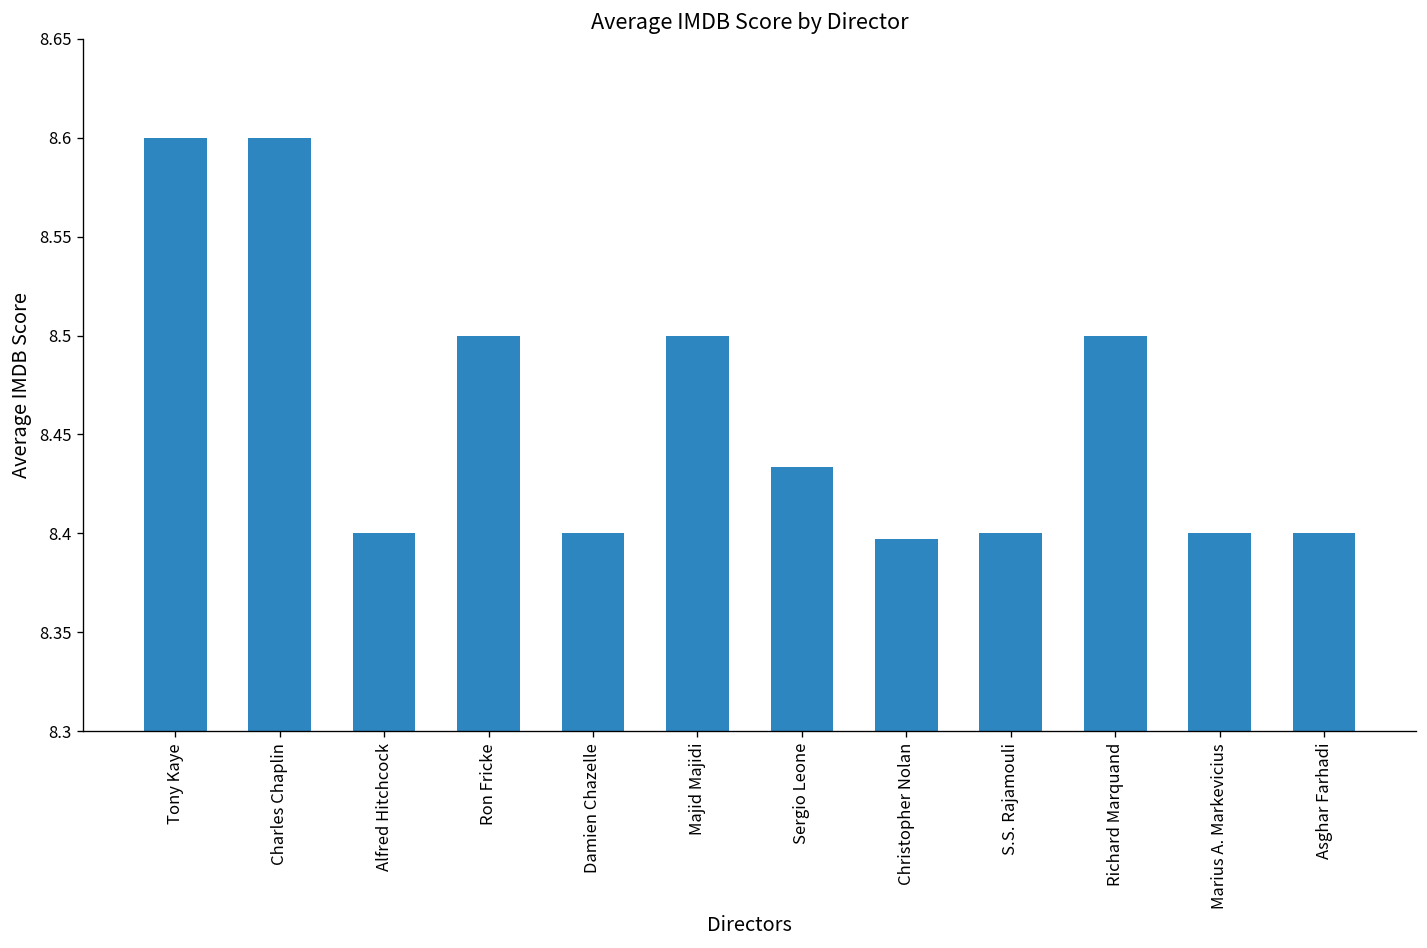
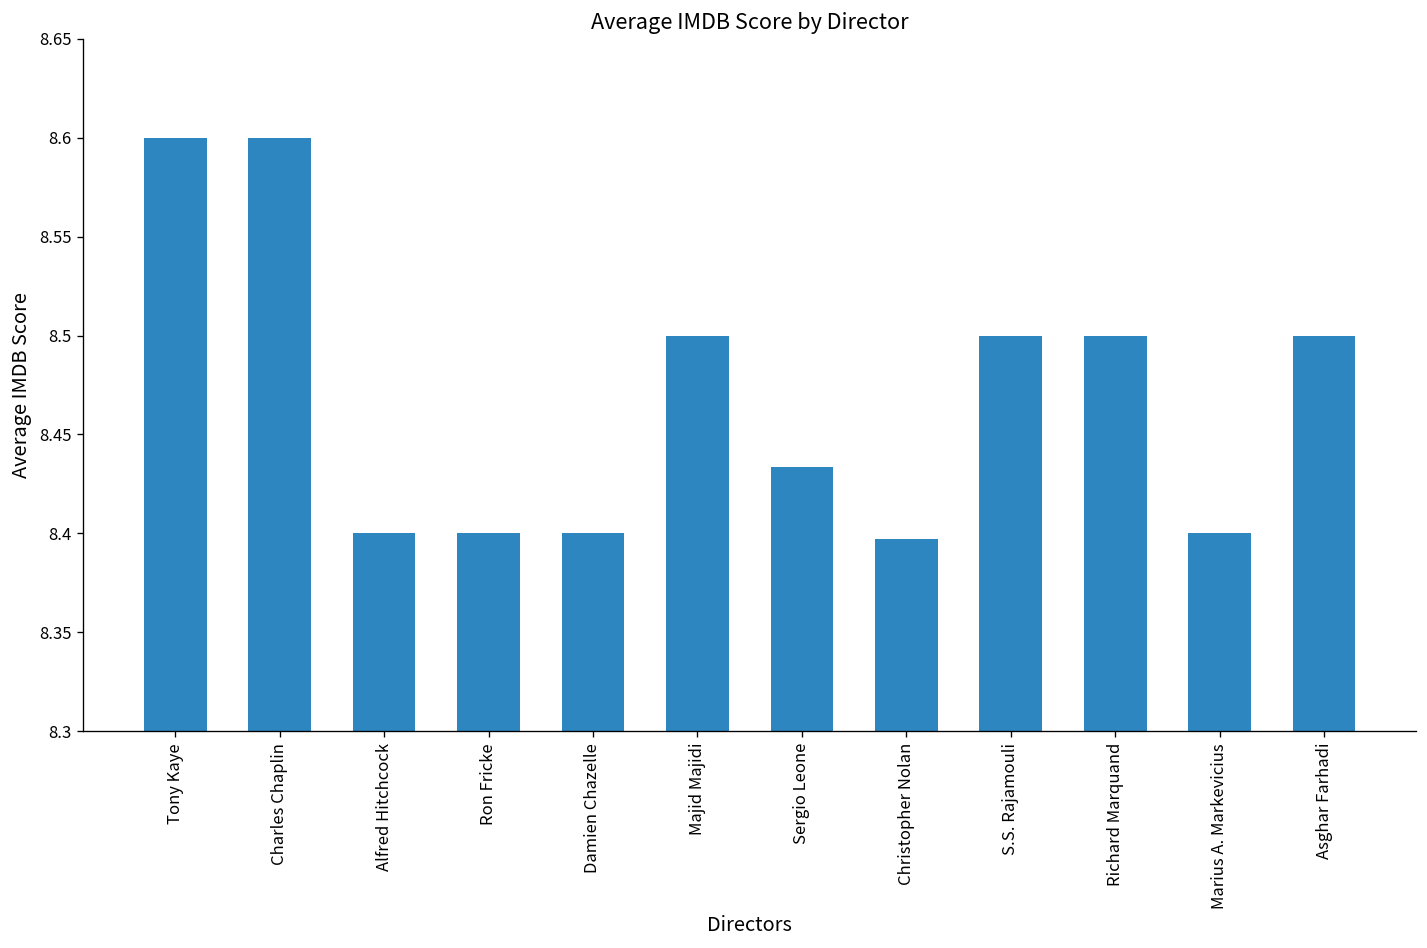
  {
    "Tony Kaye": 8.6,
    "Charles Chaplin": 8.6,
    "Alfred Hitchcock": 8.4,
-   "Ron Fricke": 8.5,
+   "Ron Fricke": 8.4,
    "Damien Chazelle": 8.4,
    "Majid Majidi": 8.5,
    "Sergio Leone": 8.433,
    "Christopher Nolan": 8.397,
-   "S.S. Rajamouli": 8.4,
+   "S.S. Rajamouli": 8.5,
    "Richard Marquand": 8.5,
    "Marius A. Markevicius": 8.4,
-   "Asghar Farhadi": 8.4
+   "Asghar Farhadi": 8.5
  }
